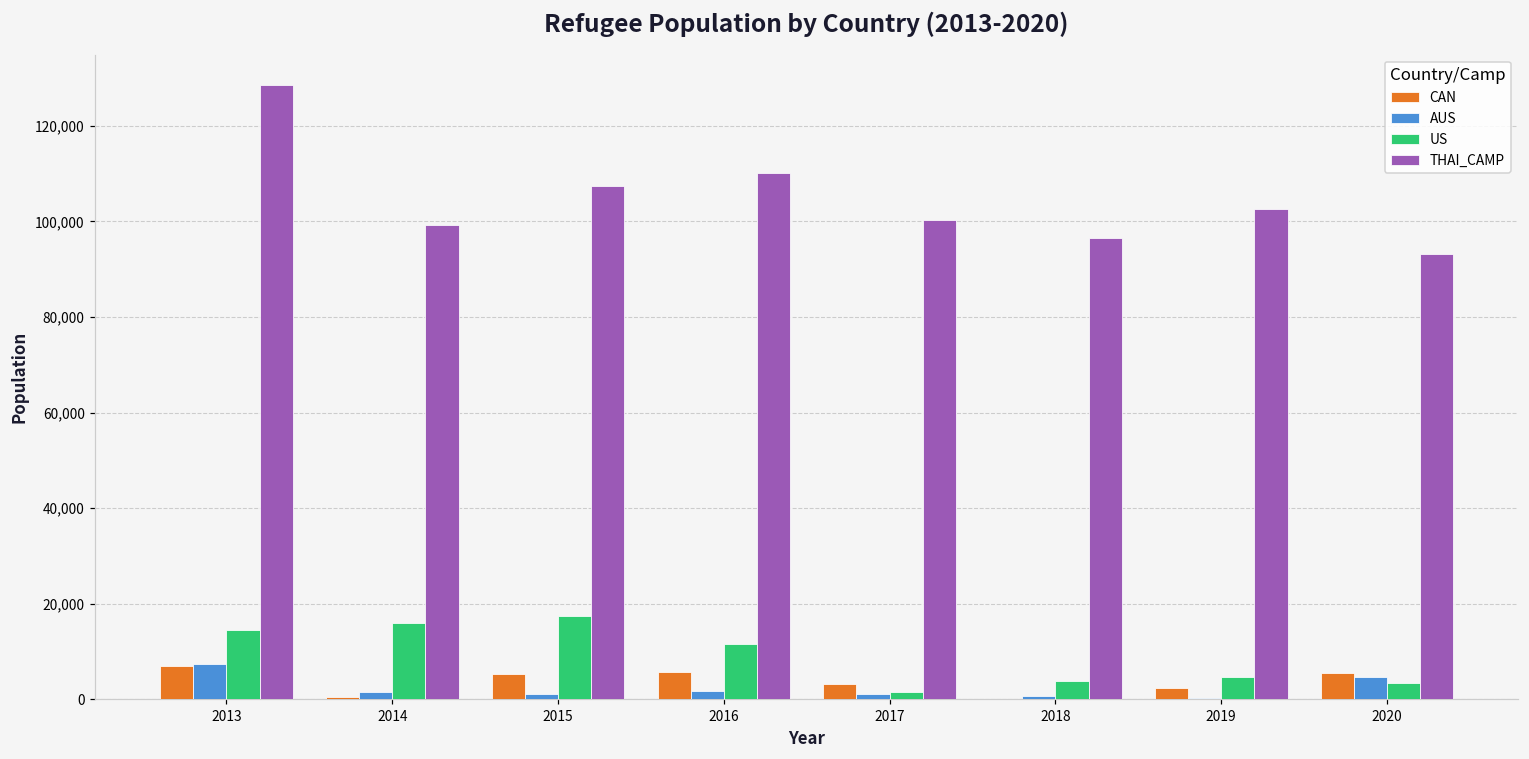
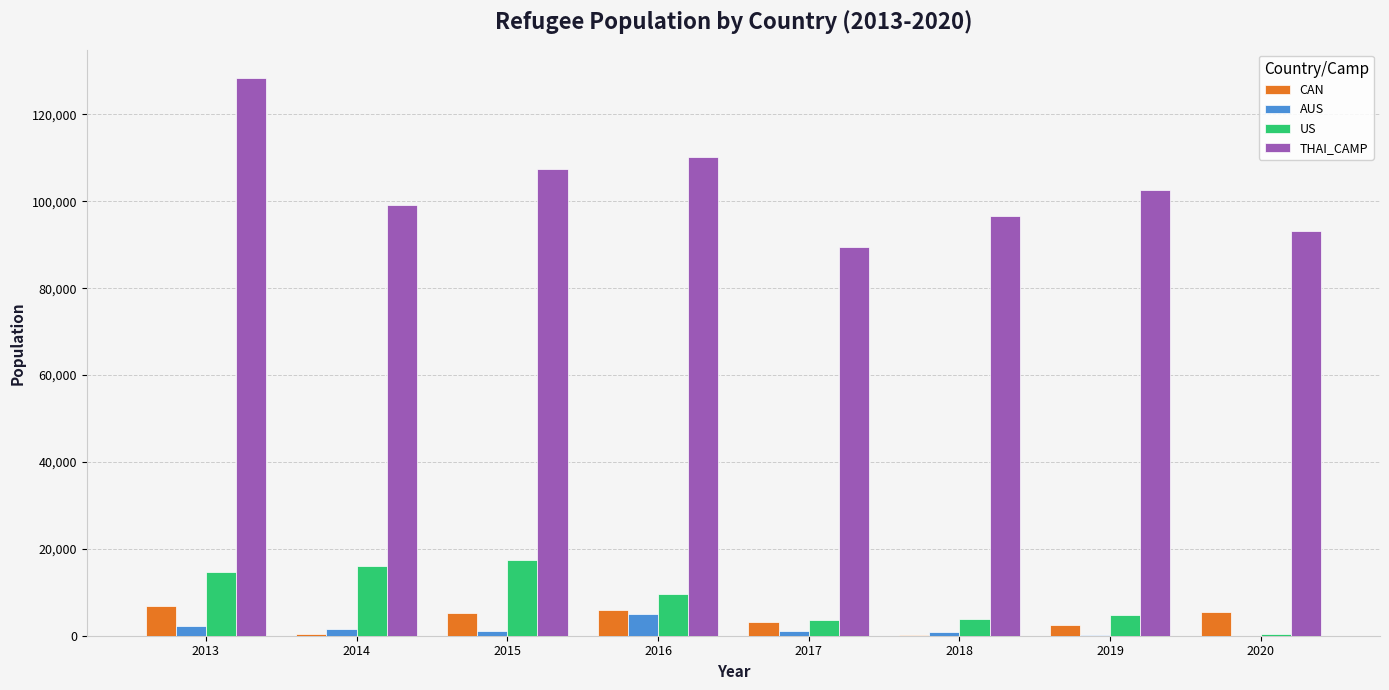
  {
    "CAN": {
      "2013": "7,000",
      "2015": "5,000",
      "2016": "6,000",
      "2017": "3,000",
      "2019": "2,000",
      "2020": "5,000"
    },
    "AUS": {
-     "2013": "7,000",
+     "2013": "2,000",
      "2014": "2,000",
      "2015": "1,000",
-     "2016": "2,000",
+     "2016": "5,000",
      "2017": "1,000",
      "2018": "1,000",
-     "2020": "5,000"
+     "2020": "0"
    },
    "US": {
      "2013": "15,000",
      "2014": "16,000",
      "2015": "17,000",
-     "2016": "12,000",
-     "2017": "2,000",
+     "2016": "10,000",
+     "2017": "4,000",
      "2018": "4,000",
      "2019": "5,000",
-     "2020": "3,000"
+     "2020": "0"
    },
    "THAI_CAMP": {
      "2013": "128,000",
      "2014": "99,000",
      "2015": "107,000",
      "2016": "110,000",
-     "2017": "100,000",
+     "2017": "89,000",
      "2018": "97,000",
      "2019": "103,000",
      "2020": "93,000"
    }
  }
